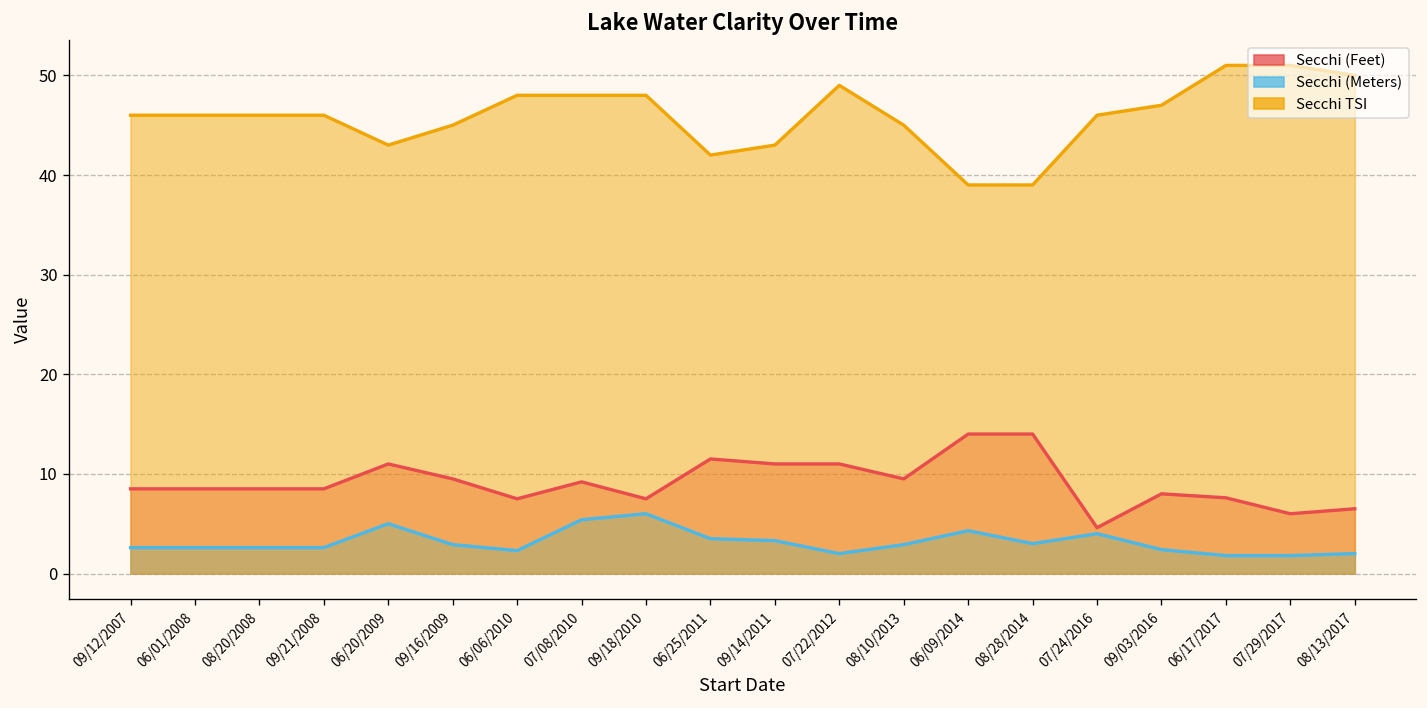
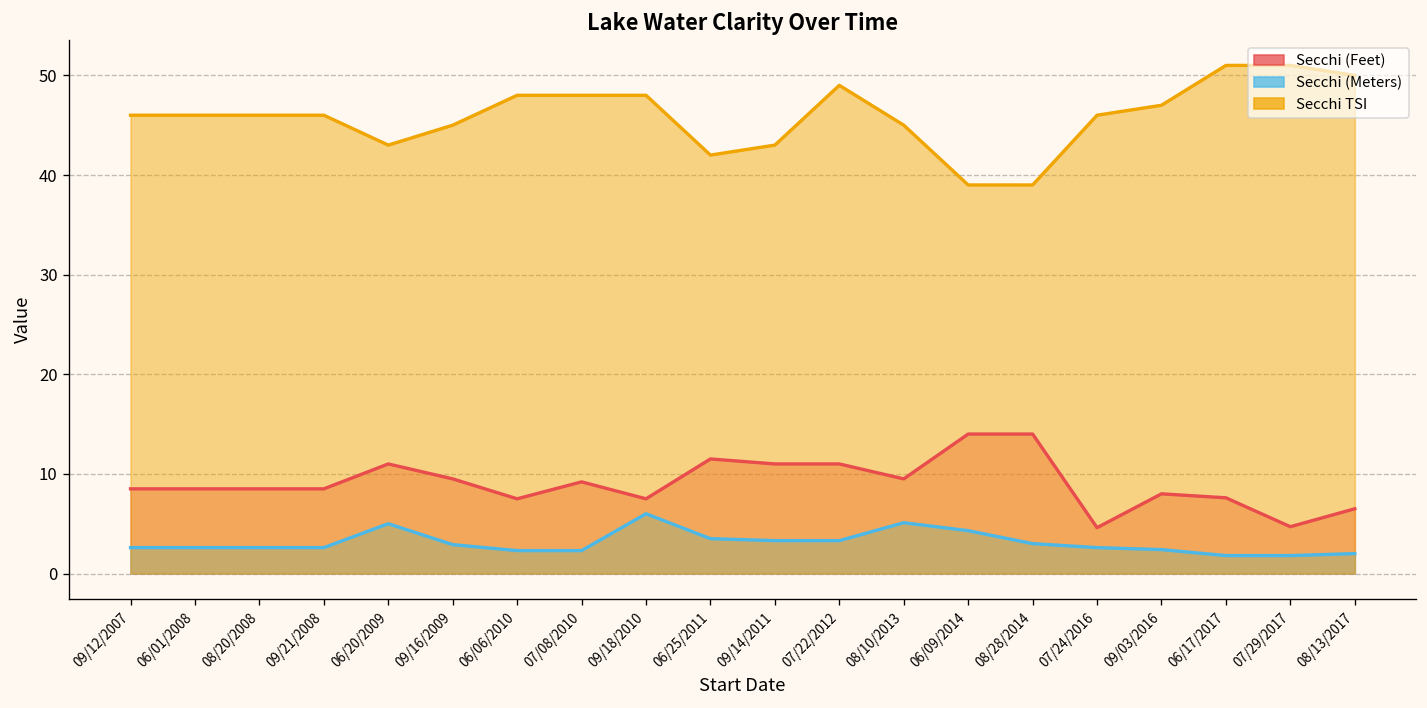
  {
    "Secchi (Feet)": {
      "09/12/2007": 9,
      "06/01/2008": 9,
      "08/20/2008": 9,
      "09/21/2008": 9,
      "06/20/2009": 11,
      "09/16/2009": 10,
      "06/06/2010": 8,
      "07/08/2010": 9,
      "09/18/2010": 8,
      "06/25/2011": 12,
      "09/14/2011": 11,
      "07/22/2012": 11,
      "08/10/2013": 10,
      "06/09/2014": 14,
      "08/28/2014": 14,
      "07/24/2016": 5,
      "09/03/2016": 8,
      "06/17/2017": 8,
-     "07/29/2017": 6,
+     "07/29/2017": 5,
      "08/13/2017": 7
    },
    "Secchi (Meters)": {
      "09/12/2007": 3,
      "06/01/2008": 3,
      "08/20/2008": 3,
      "09/21/2008": 3,
      "06/20/2009": 5,
      "09/16/2009": 3,
      "06/06/2010": 2,
-     "07/08/2010": 5,
+     "07/08/2010": 2,
      "09/18/2010": 6,
      "06/25/2011": 4,
      "09/14/2011": 3,
-     "07/22/2012": 2,
-     "08/10/2013": 3,
+     "07/22/2012": 3,
+     "08/10/2013": 5,
      "06/09/2014": 4,
      "08/28/2014": 3,
-     "07/24/2016": 4,
+     "07/24/2016": 3,
      "09/03/2016": 2,
      "06/17/2017": 2,
      "07/29/2017": 2,
      "08/13/2017": 2
    },
    "Secchi TSI": {
      "09/12/2007": 46,
      "06/01/2008": 46,
      "08/20/2008": 46,
      "09/21/2008": 46,
      "06/20/2009": 43,
      "09/16/2009": 45,
      "06/06/2010": 48,
      "07/08/2010": 48,
      "09/18/2010": 48,
      "06/25/2011": 42,
      "09/14/2011": 43,
      "07/22/2012": 49,
      "08/10/2013": 45,
      "06/09/2014": 39,
      "08/28/2014": 39,
      "07/24/2016": 46,
      "09/03/2016": 47,
      "06/17/2017": 51
    }
  }
